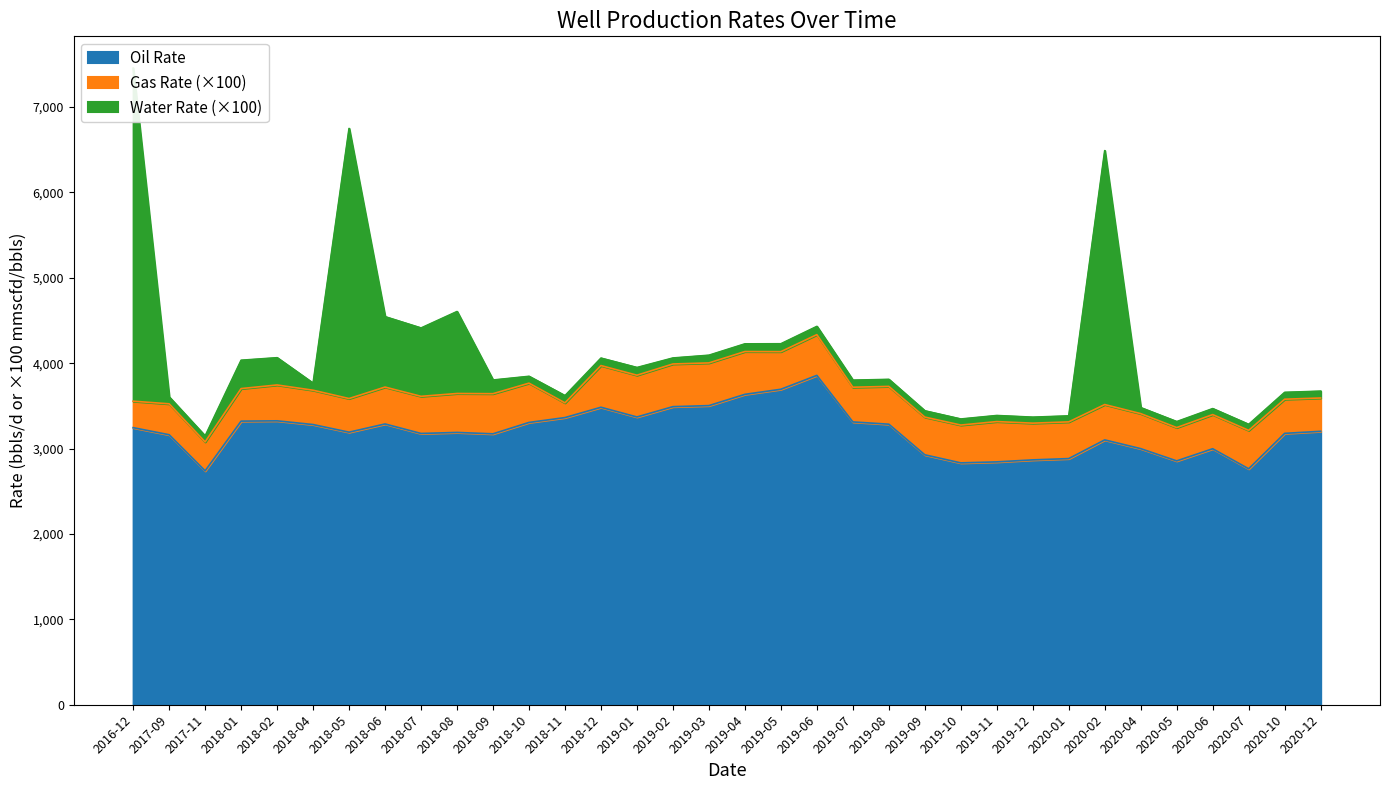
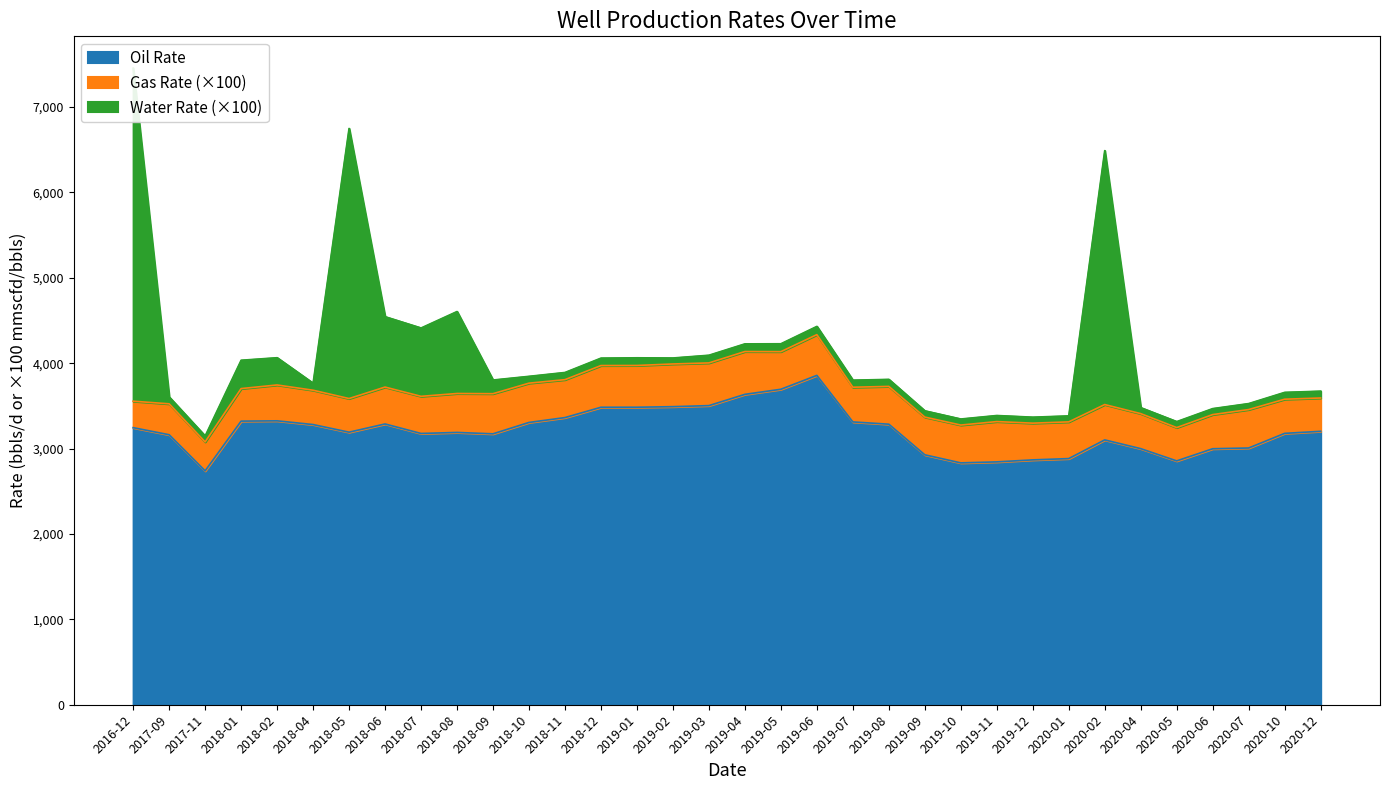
  {
    "Oil Rate": {
      "2016-12": "3,200",
      "2017-09": "3,200",
      "2017-11": "2,700",
      "2018-01": "3,300",
      "2018-02": "3,300",
      "2018-04": "3,300",
      "2018-05": "3,200",
      "2018-06": "3,300",
      "2018-07": "3,200",
      "2018-08": "3,200",
      "2018-09": "3,200",
      "2018-10": "3,300",
      "2018-11": "3,400",
      "2018-12": "3,500",
-     "2019-01": "3,400",
+     "2019-01": "3,500",
      "2019-02": "3,500",
      "2019-03": "3,500",
      "2019-04": "3,600",
      "2019-05": "3,700",
      "2019-06": "3,900",
      "2019-07": "3,300",
      "2019-08": "3,300",
      "2019-09": "2,900",
      "2019-10": "2,800",
      "2019-11": "2,800",
      "2019-12": "2,900",
      "2020-01": "2,900",
      "2020-02": "3,100",
      "2020-04": "3,000",
      "2020-05": "2,900",
      "2020-06": "3,000",
-     "2020-07": "2,800",
+     "2020-07": "3,000",
      "2020-10": "3,200",
      "2020-12": "3,200"
    },
    "Gas Rate (×100)": {
      "2016-12": "3,600",
      "2017-09": "3,500",
      "2017-11": "3,100",
      "2018-01": "3,700",
      "2018-02": "3,700",
      "2018-04": "3,700",
      "2018-05": "3,600",
      "2018-06": "3,700",
      "2018-07": "3,600",
      "2018-08": "3,600",
      "2018-09": "3,600",
      "2018-10": "3,800",
-     "2018-11": "200",
+     "2018-11": "400",
      "2018-12": "4,000",
      "2019-02": "4,000",
      "2019-03": "4,000",
      "2019-04": "4,100",
      "2019-05": "4,100",
      "2019-06": "4,300",
      "2019-07": "3,700",
      "2019-08": "3,700",
      "2019-09": "3,400",
      "2019-10": "3,300",
      "2019-11": "3,300",
      "2019-12": "3,300",
      "2020-01": "3,300",
      "2020-02": "3,500",
      "2020-04": "3,400",
      "2020-05": "3,200",
      "2020-06": "3,400",
      "2020-10": "3,600",
      "2020-12": "3,600"
    },
    "Water Rate (×100)": {
      "2017-09": "100",
      "2017-11": "100",
      "2018-01": "300",
      "2018-02": "300",
      "2018-04": "100",
      "2018-05": "3,200",
      "2018-06": "800",
      "2018-07": "800",
      "2018-08": "1,000",
      "2018-09": "200",
      "2018-10": "100",
      "2018-11": "100",
      "2018-12": "100",
      "2019-01": "100",
      "2019-02": "100",
      "2019-03": "100",
      "2019-04": "100",
      "2019-05": "100",
      "2019-06": "100",
      "2019-07": "100",
      "2019-08": "100",
      "2019-09": "100",
      "2019-10": "100",
      "2019-11": "100",
      "2019-12": "100",
      "2020-01": "100",
      "2020-02": "3,000",
      "2020-04": "100",
      "2020-05": "100",
      "2020-06": "100",
      "2020-07": "100",
      "2020-10": "100",
      "2020-12": "100"
    }
  }
